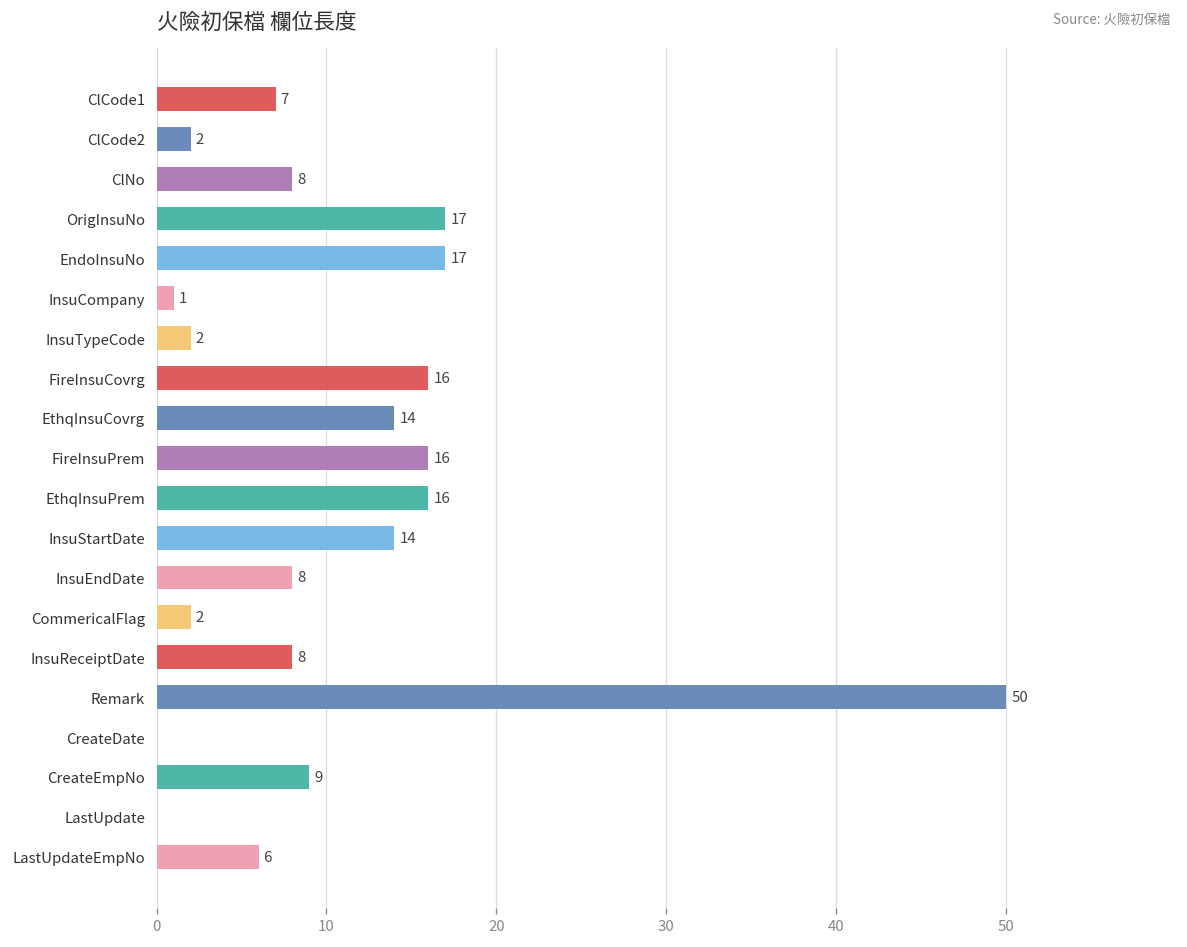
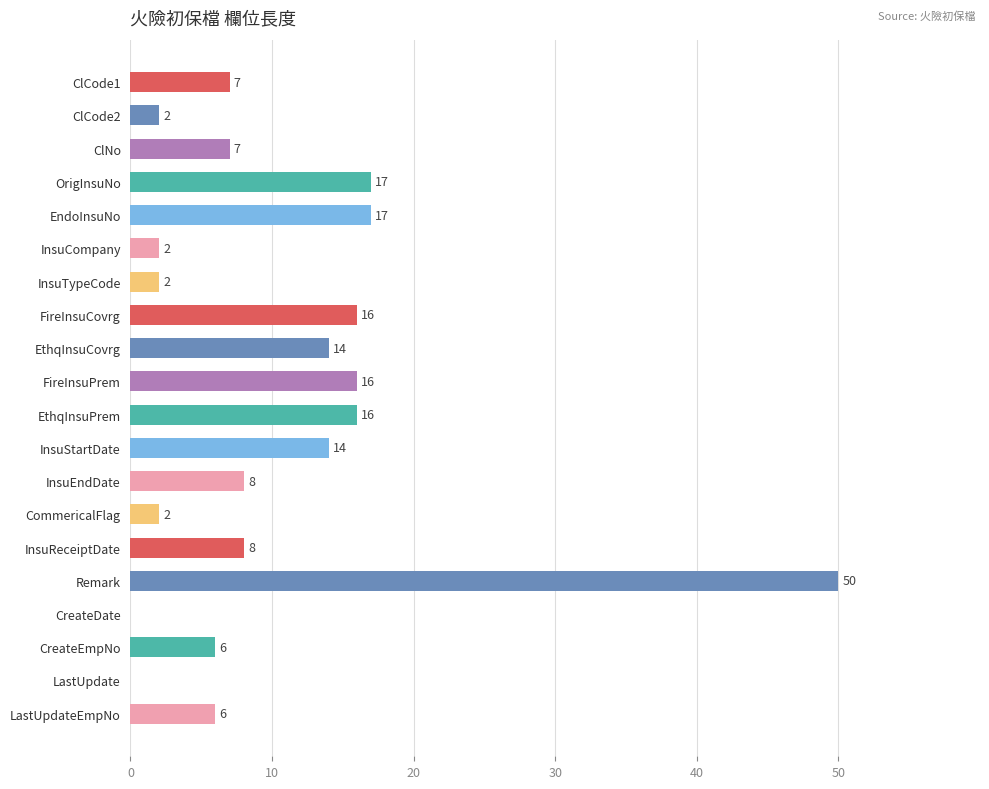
  {
    "ClCode1": 7,
    "ClCode2": 2,
-   "ClNo": 8,
+   "ClNo": 7,
    "OrigInsuNo": 17,
    "EndoInsuNo": 17,
-   "InsuCompany": 1,
+   "InsuCompany": 2,
    "InsuTypeCode": 2,
    "FireInsuCovrg": 16,
    "EthqInsuCovrg": 14,
    "FireInsuPrem": 16,
    "EthqInsuPrem": 16,
    "InsuStartDate": 14,
    "InsuEndDate": 8,
    "CommericalFlag": 2,
    "InsuReceiptDate": 8,
    "Remark": 50,
-   "CreateEmpNo": 9,
+   "CreateEmpNo": 6,
    "LastUpdateEmpNo": 6
  }
